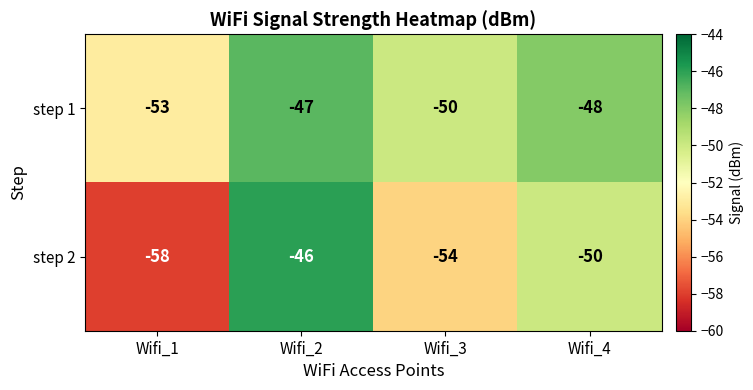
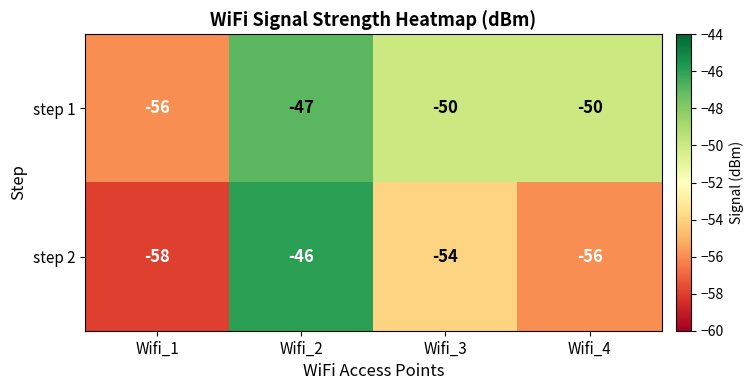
  {
    "step 1": {
-     "Wifi_1": -53,
+     "Wifi_1": -56,
      "Wifi_2": -47,
      "Wifi_3": -50,
-     "Wifi_4": -48
+     "Wifi_4": -50
    },
    "step 2": {
      "Wifi_1": -58,
      "Wifi_2": -46,
      "Wifi_3": -54,
-     "Wifi_4": -50
+     "Wifi_4": -56
    }
  }
